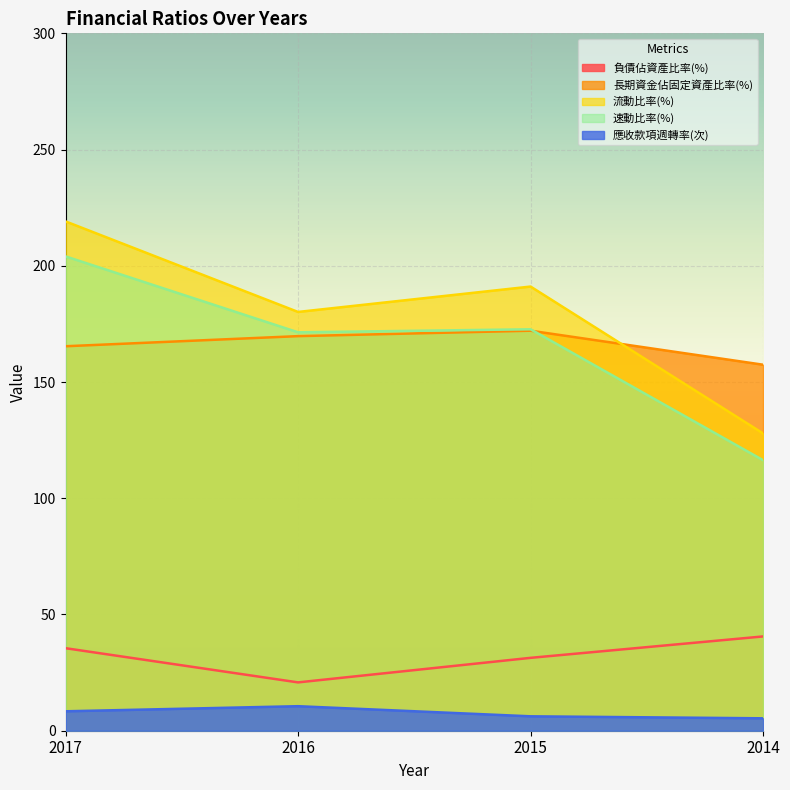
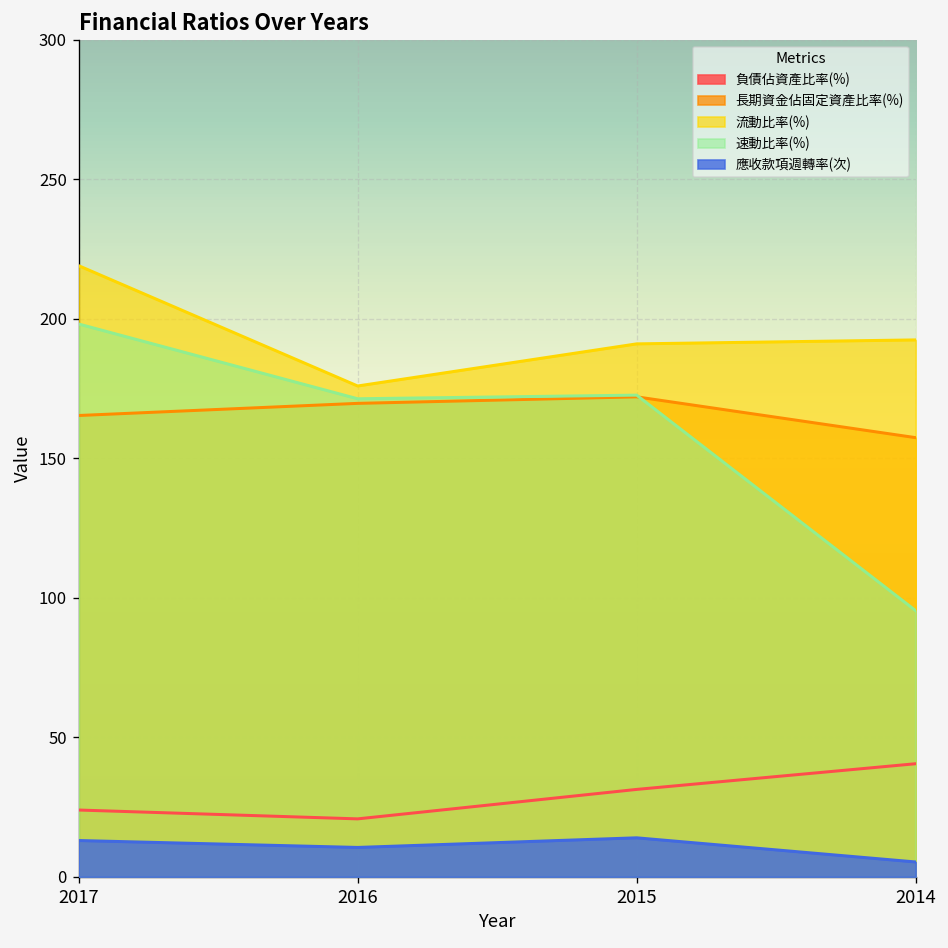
  {
    "負債佔資產比率(%)": {
-     "2017": 36,
+     "2017": 24,
      "2016": 21,
      "2015": 31,
      "2014": 41
    },
    "長期資金佔固定資產比率(%)": {
      "2017": 165,
      "2016": 170,
      "2014": 157
    },
    "流動比率(%)": {
      "2017": 219,
-     "2016": 180,
+     "2016": 176,
      "2015": 191,
-     "2014": 128
+     "2014": 192
    },
    "速動比率(%)": {
-     "2017": 204,
+     "2017": 198,
      "2016": 171,
-     "2014": 116
+     "2014": 95
    },
    "應收款項週轉率(次)": {
-     "2017": 8,
+     "2017": 13,
      "2016": 11,
-     "2015": 6,
+     "2015": 14,
      "2014": 5
    }
  }
